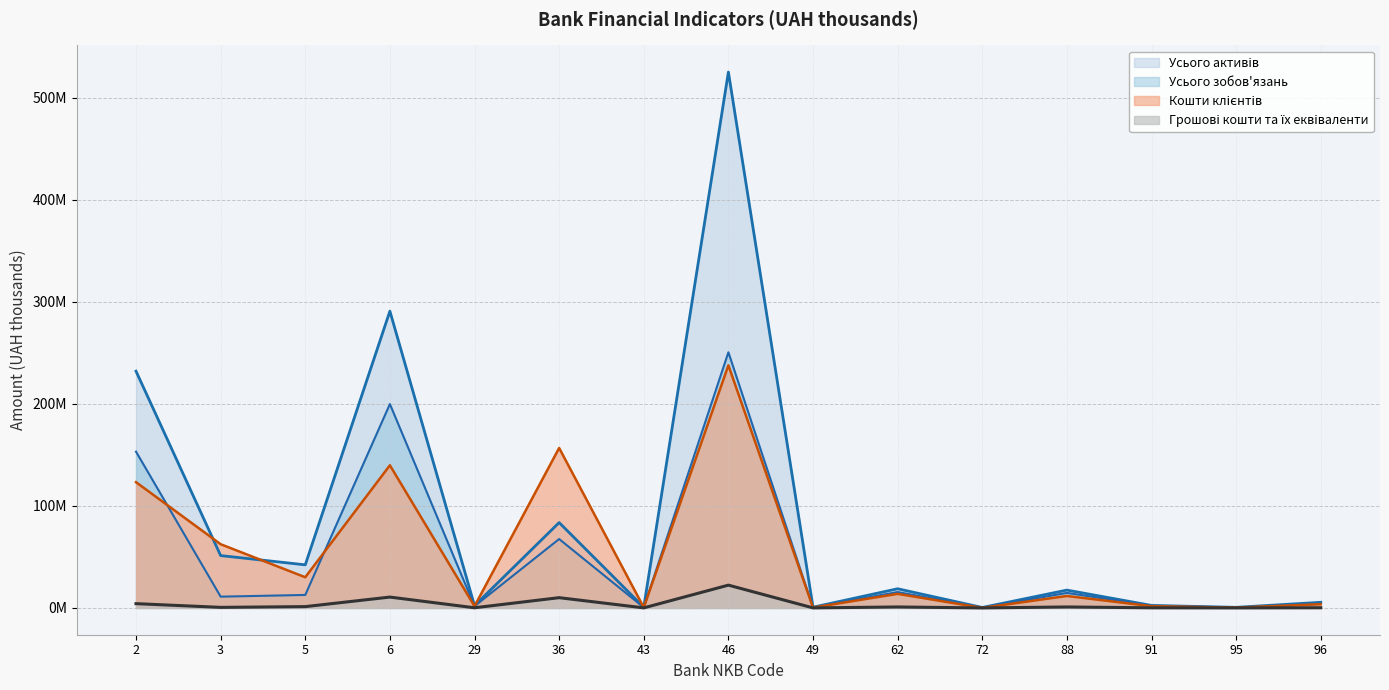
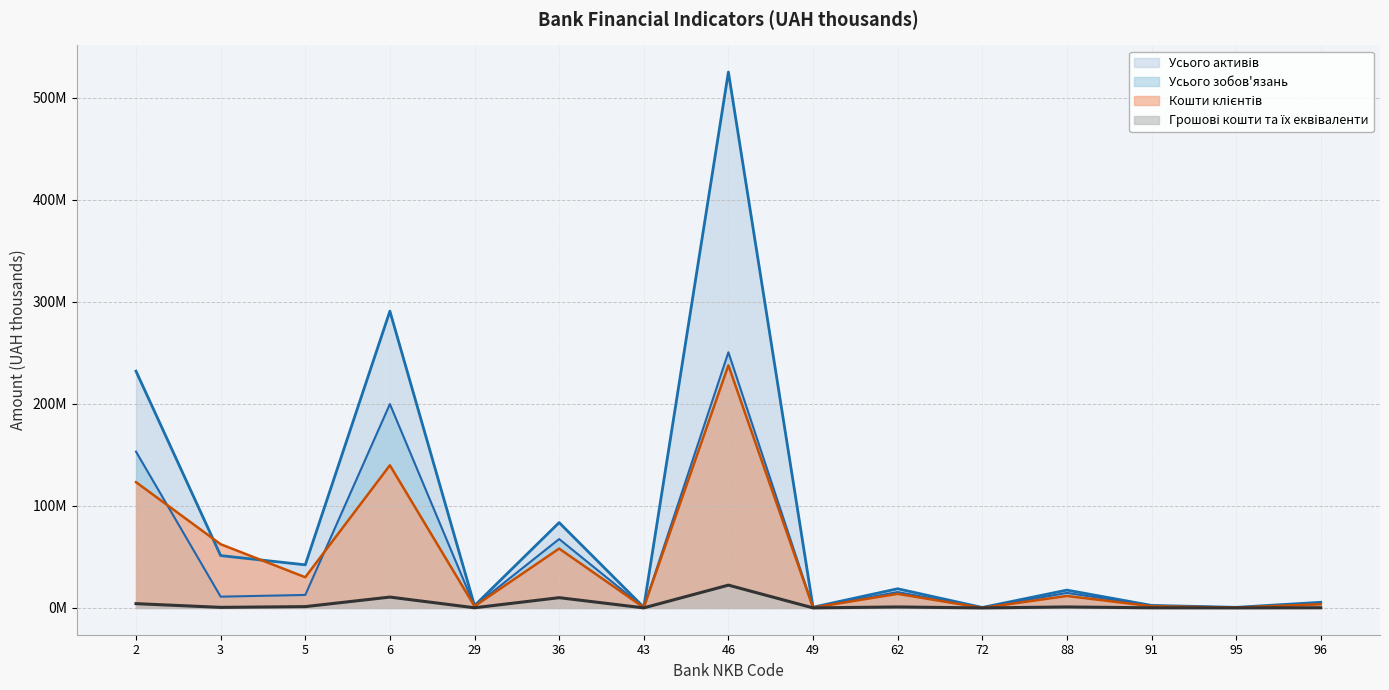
  {
    "Кошти клієнтів": {
      "2": 123000000,
      "3": 62000000,
      "5": 30000000,
      "6": 140000000,
-     "36": 157000000,
+     "36": 58000000,
      "46": 238000000,
      "88": 12000000
    }
  }
